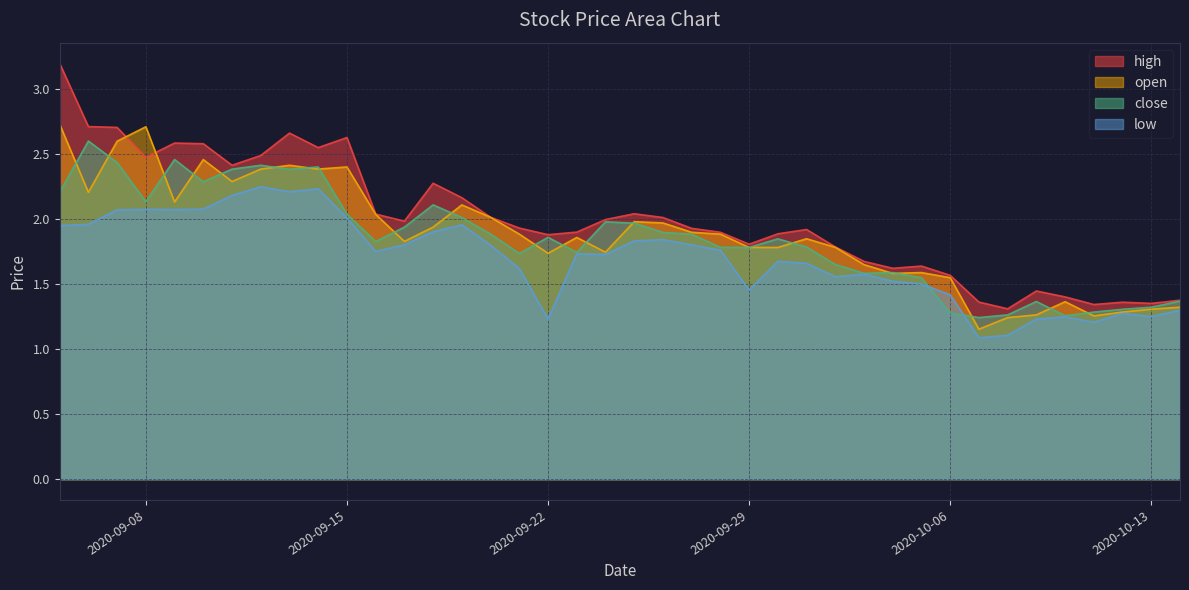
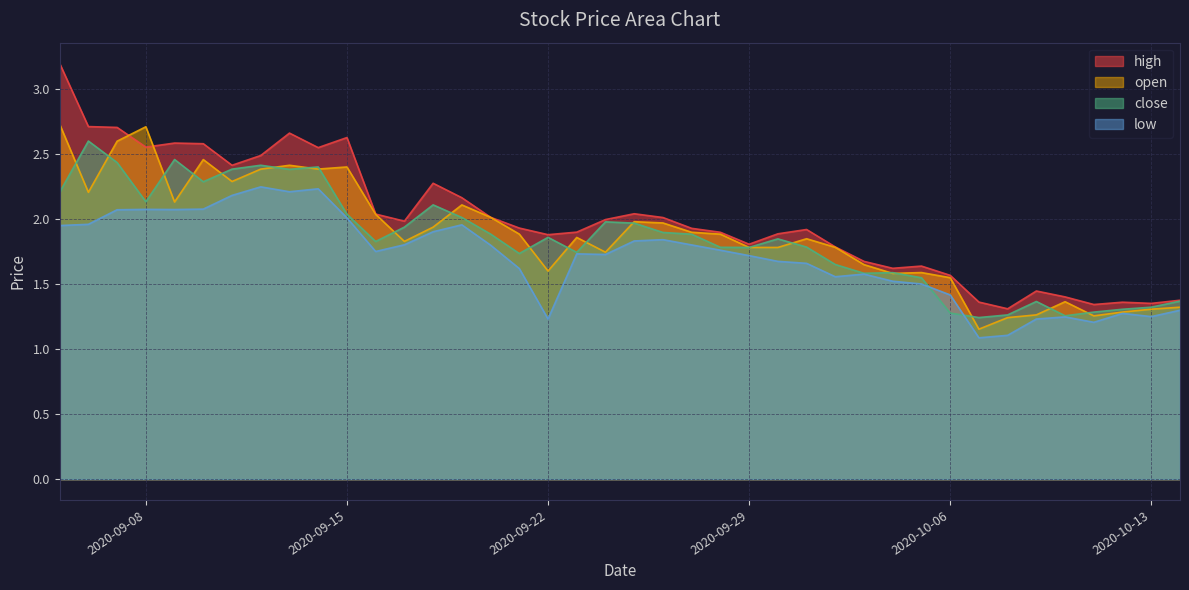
  {
    "high": {
-     "2020-09-08": 2.48,
+     "2020-09-08": 2.55,
      "2020-09-15": 2.63,
      "2020-09-22": 1.88,
      "2020-09-29": 1.81,
      "2020-10-13": 1.35
    },
    "open": {
      "2020-09-08": 2.71,
      "2020-09-15": 2.40,
-     "2020-09-22": 1.74
+     "2020-09-22": 1.60
    },
    "close": {
      "2020-09-08": 2.13,
      "2020-09-15": 2.04,
      "2020-09-22": 1.86,
      "2020-10-06": 1.28
    },
    "low": {
      "2020-09-08": 2.08,
      "2020-09-15": 2.01,
      "2020-09-22": 1.23,
-     "2020-09-29": 1.45,
+     "2020-09-29": 1.72,
      "2020-10-06": 1.42,
      "2020-10-13": 1.25
    }
  }
